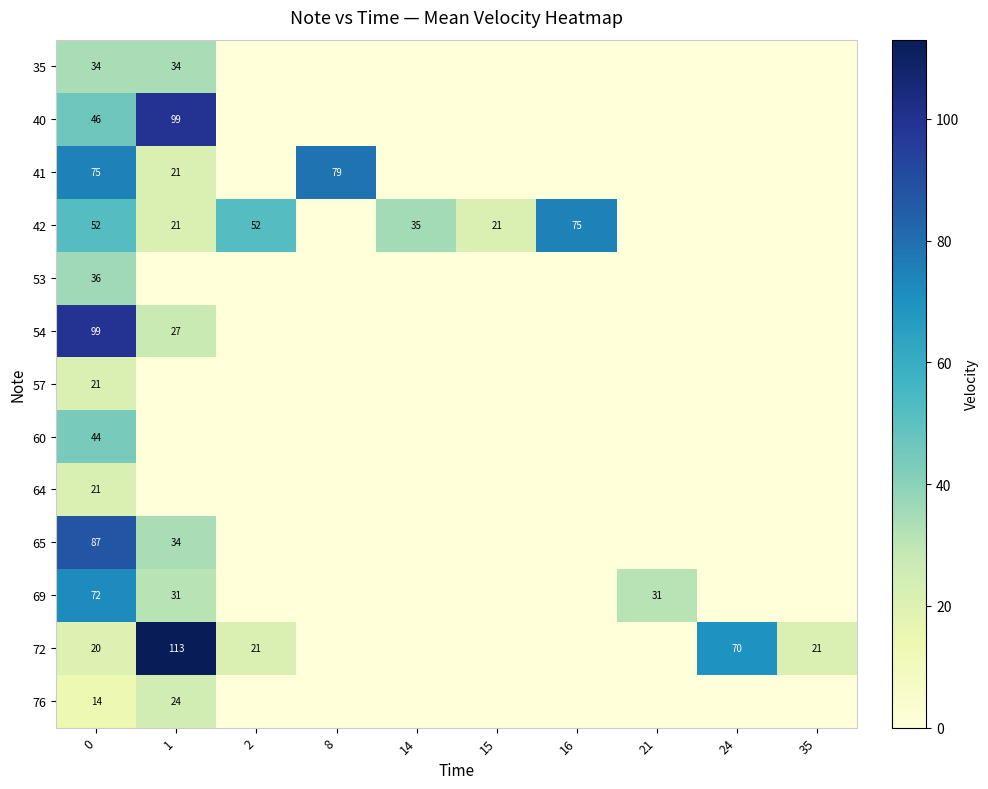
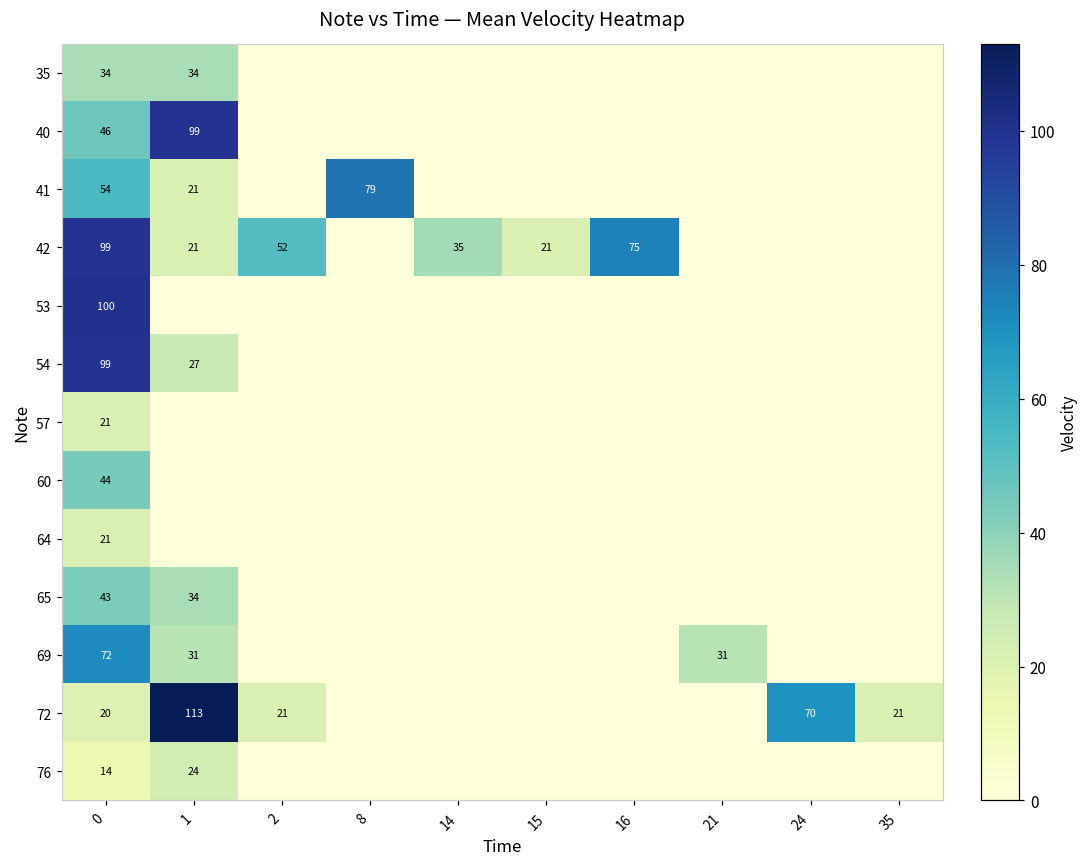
  {
    "35": {
      "0": 34,
      "1": 34
    },
    "40": {
      "0": 46,
      "1": 99
    },
    "41": {
-     "0": 75,
+     "0": 54,
      "1": 21,
      "8": 79
    },
    "42": {
-     "0": 52,
+     "0": 99,
      "1": 21,
      "2": 52,
      "14": 35,
      "15": 21,
      "16": 75
    },
    "53": {
-     "0": 36
+     "0": 100
    },
    "54": {
      "0": 99,
      "1": 27
    },
    "57": {
      "0": 21
    },
    "60": {
      "0": 44
    },
    "64": {
      "0": 21
    },
    "65": {
-     "0": 87,
+     "0": 43,
      "1": 34
    },
    "69": {
      "0": 72,
      "1": 31,
      "21": 31
    },
    "72": {
      "0": 20,
      "1": 113,
      "2": 21,
      "24": 70,
      "35": 21
    },
    "76": {
      "0": 14,
      "1": 24
    }
  }
